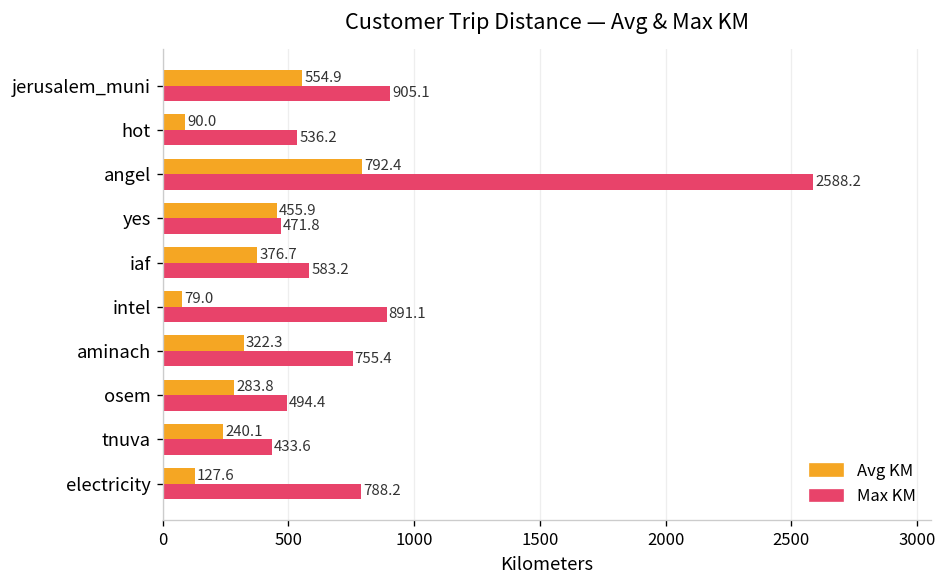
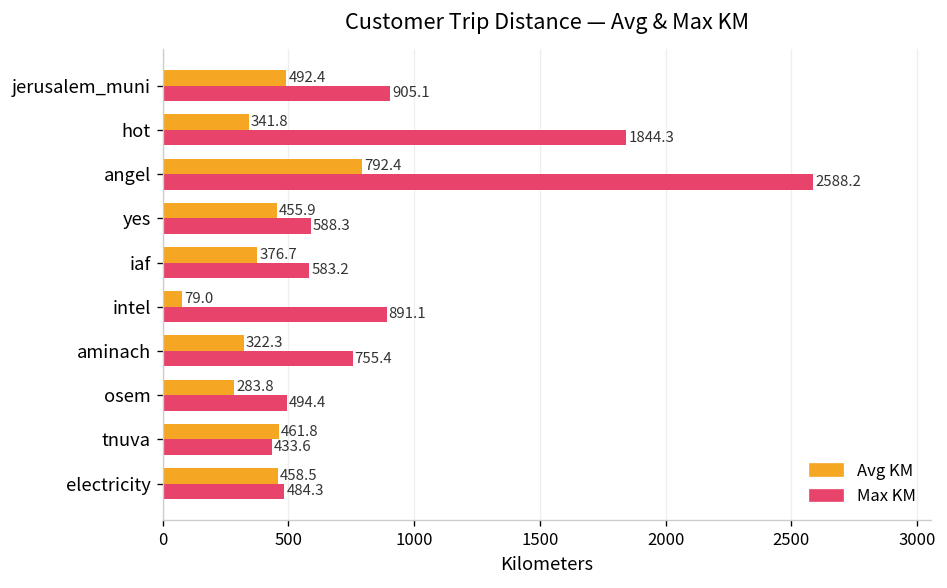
  {
    "Avg KM": {
-     "jerusalem_muni": 554.9,
-     "hot": 90.0,
+     "jerusalem_muni": 492.4,
+     "hot": 341.8,
      "angel": 792.4,
      "yes": 455.9,
      "iaf": 376.7,
      "intel": 79.0,
      "aminach": 322.3,
      "osem": 283.8,
-     "tnuva": 240.1,
-     "electricity": 127.6
+     "tnuva": 461.8,
+     "electricity": 458.5
    },
    "Max KM": {
      "jerusalem_muni": 905.1,
-     "hot": 536.2,
+     "hot": 1844.3,
      "angel": 2588.2,
-     "yes": 471.8,
+     "yes": 588.3,
      "iaf": 583.2,
      "intel": 891.1,
      "aminach": 755.4,
      "osem": 494.4,
      "tnuva": 433.6,
-     "electricity": 788.2
+     "electricity": 484.3
    }
  }
